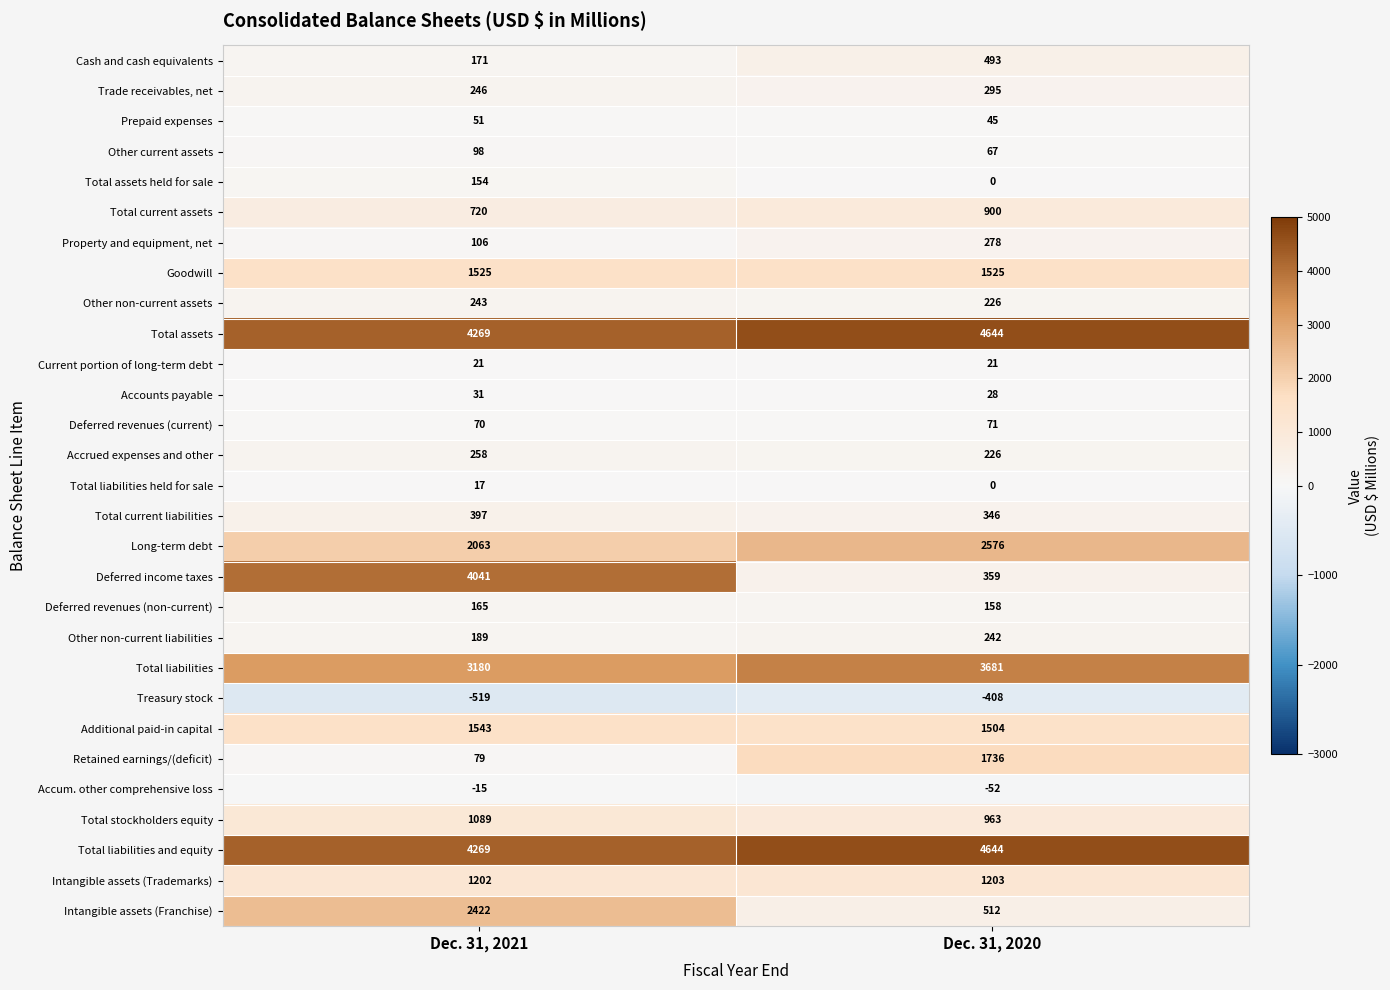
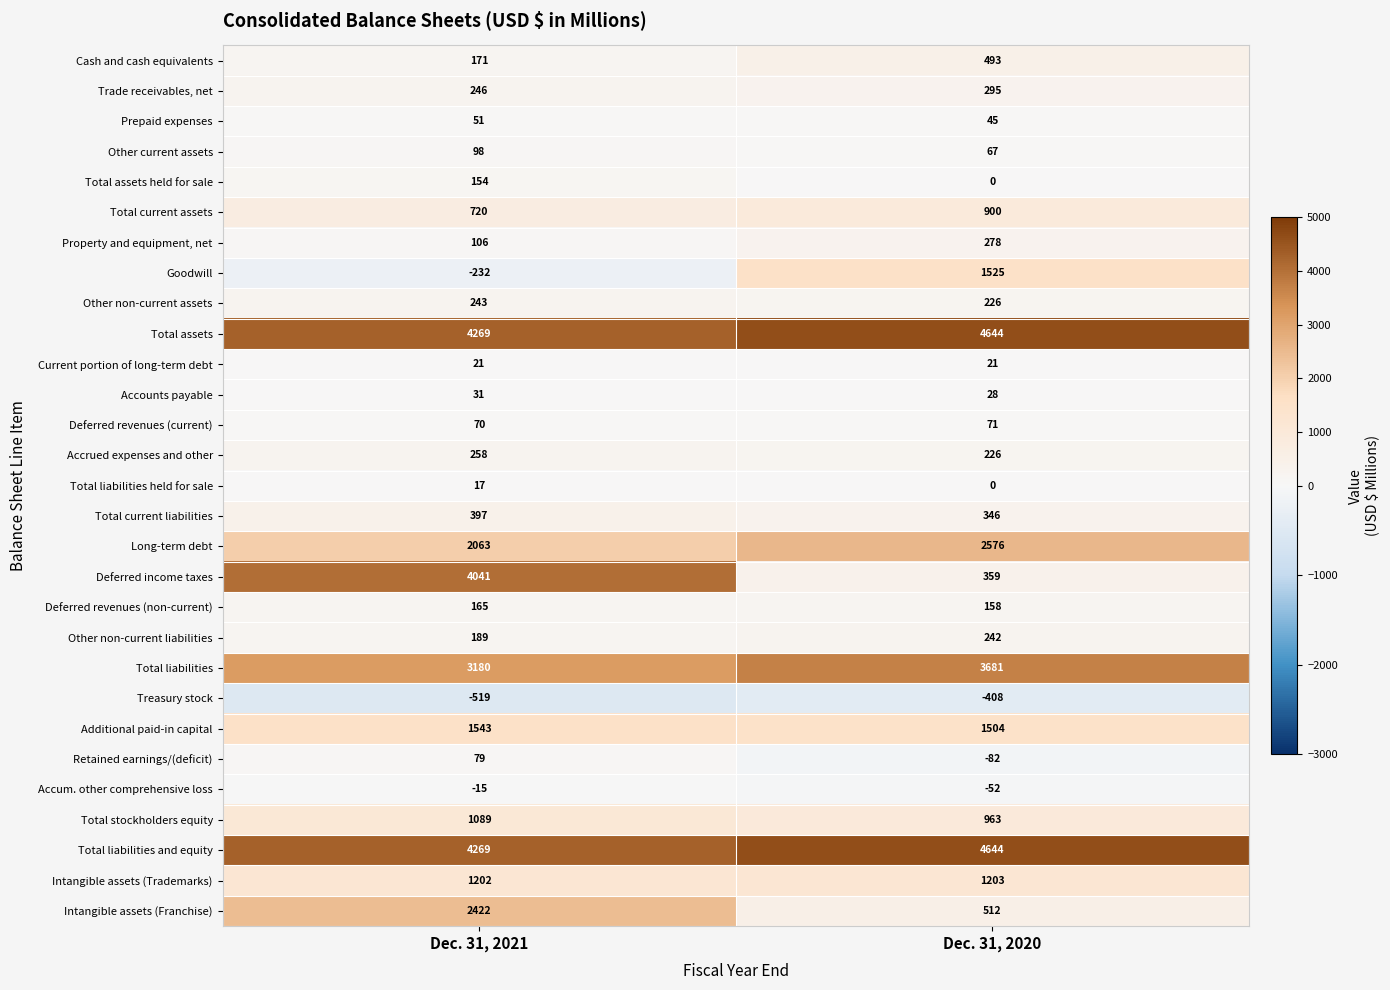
  {
    "Cash and cash equivalents": {
      "Dec. 31, 2021": 171,
      "Dec. 31, 2020": 493
    },
    "Trade receivables, net": {
      "Dec. 31, 2021": 246,
      "Dec. 31, 2020": 295
    },
    "Prepaid expenses": {
      "Dec. 31, 2021": 51,
      "Dec. 31, 2020": 45
    },
    "Other current assets": {
      "Dec. 31, 2021": 98,
      "Dec. 31, 2020": 67
    },
    "Total assets held for sale": {
      "Dec. 31, 2021": 154,
      "Dec. 31, 2020": 0
    },
    "Total current assets": {
      "Dec. 31, 2021": 720,
      "Dec. 31, 2020": 900
    },
    "Property and equipment, net": {
      "Dec. 31, 2021": 106,
      "Dec. 31, 2020": 278
    },
    "Goodwill": {
-     "Dec. 31, 2021": 1525,
+     "Dec. 31, 2021": -232,
      "Dec. 31, 2020": 1525
    },
    "Other non-current assets": {
      "Dec. 31, 2021": 243,
      "Dec. 31, 2020": 226
    },
    "Total assets": {
      "Dec. 31, 2021": 4269,
      "Dec. 31, 2020": 4644
    },
    "Current portion of long-term debt": {
      "Dec. 31, 2021": 21,
      "Dec. 31, 2020": 21
    },
    "Accounts payable": {
      "Dec. 31, 2021": 31,
      "Dec. 31, 2020": 28
    },
    "Deferred revenues (current)": {
      "Dec. 31, 2021": 70,
      "Dec. 31, 2020": 71
    },
    "Accrued expenses and other": {
      "Dec. 31, 2021": 258,
      "Dec. 31, 2020": 226
    },
    "Total liabilities held for sale": {
      "Dec. 31, 2021": 17,
      "Dec. 31, 2020": 0
    },
    "Total current liabilities": {
      "Dec. 31, 2021": 397,
      "Dec. 31, 2020": 346
    },
    "Long-term debt": {
      "Dec. 31, 2021": 2063,
      "Dec. 31, 2020": 2576
    },
    "Deferred income taxes": {
      "Dec. 31, 2021": 4041,
      "Dec. 31, 2020": 359
    },
    "Deferred revenues (non-current)": {
      "Dec. 31, 2021": 165,
      "Dec. 31, 2020": 158
    },
    "Other non-current liabilities": {
      "Dec. 31, 2021": 189,
      "Dec. 31, 2020": 242
    },
    "Total liabilities": {
      "Dec. 31, 2021": 3180,
      "Dec. 31, 2020": 3681
    },
    "Treasury stock": {
      "Dec. 31, 2021": -519,
      "Dec. 31, 2020": -408
    },
    "Additional paid-in capital": {
      "Dec. 31, 2021": 1543,
      "Dec. 31, 2020": 1504
    },
    "Retained earnings/(deficit)": {
      "Dec. 31, 2021": 79,
-     "Dec. 31, 2020": 1736
+     "Dec. 31, 2020": -82
    },
    "Accum. other comprehensive loss": {
      "Dec. 31, 2021": -15,
      "Dec. 31, 2020": -52
    },
    "Total stockholders equity": {
      "Dec. 31, 2021": 1089,
      "Dec. 31, 2020": 963
    },
    "Total liabilities and equity": {
      "Dec. 31, 2021": 4269,
      "Dec. 31, 2020": 4644
    },
    "Intangible assets (Trademarks)": {
      "Dec. 31, 2021": 1202,
      "Dec. 31, 2020": 1203
    },
    "Intangible assets (Franchise)": {
      "Dec. 31, 2021": 2422,
      "Dec. 31, 2020": 512
    }
  }
